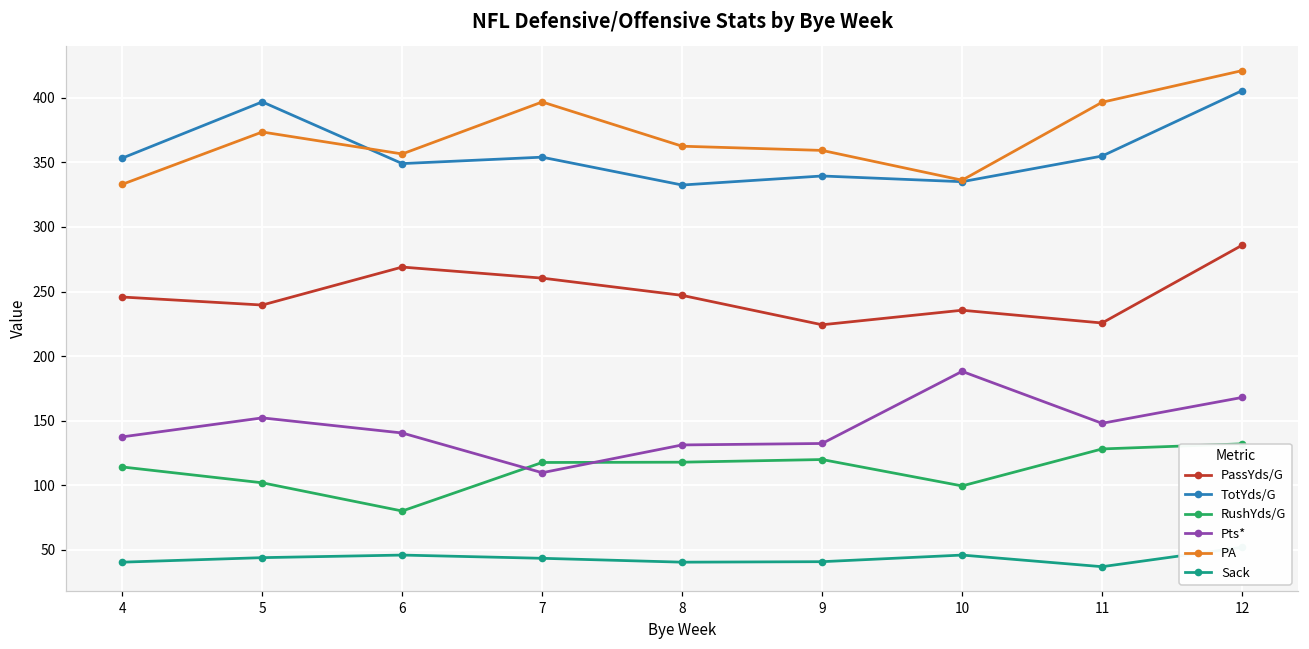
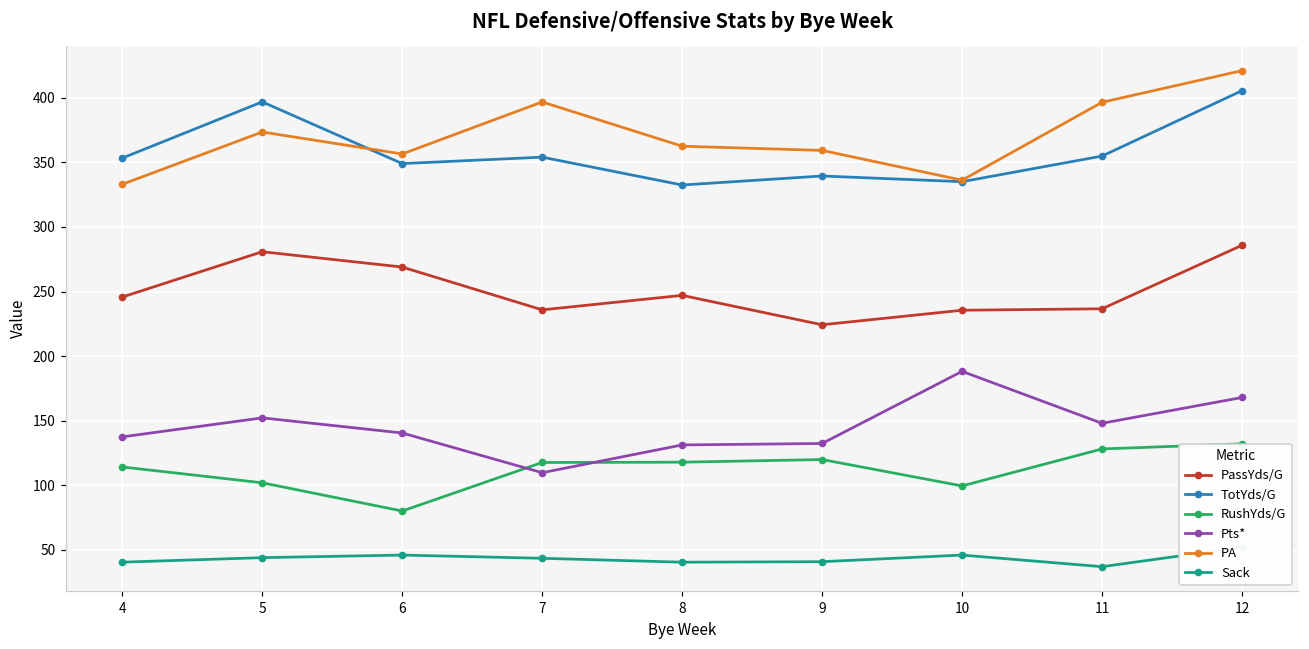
  {
    "PassYds/G": {
      "4": 246,
-     "5": 240,
+     "5": 281,
      "6": 269,
-     "7": 260,
+     "7": 236,
      "8": 247,
      "9": 224,
      "10": 236,
-     "11": 226,
+     "11": 237,
      "12": 286
    },
    "TotYds/G": {
      "4": 353,
      "5": 397,
      "6": 349,
      "7": 354,
      "8": 332,
      "9": 339,
      "11": 355,
      "12": 406
    },
    "Pts*": {
      "4": 138,
      "5": 152,
      "6": 141,
      "7": 110,
      "8": 131,
      "9": 132,
      "10": 188,
      "11": 148,
      "12": 168
    },
    "PA": {
      "4": 333,
      "5": 374,
      "6": 357,
      "7": 397,
      "8": 363,
      "9": 359,
      "11": 397,
      "12": 421
    }
  }
